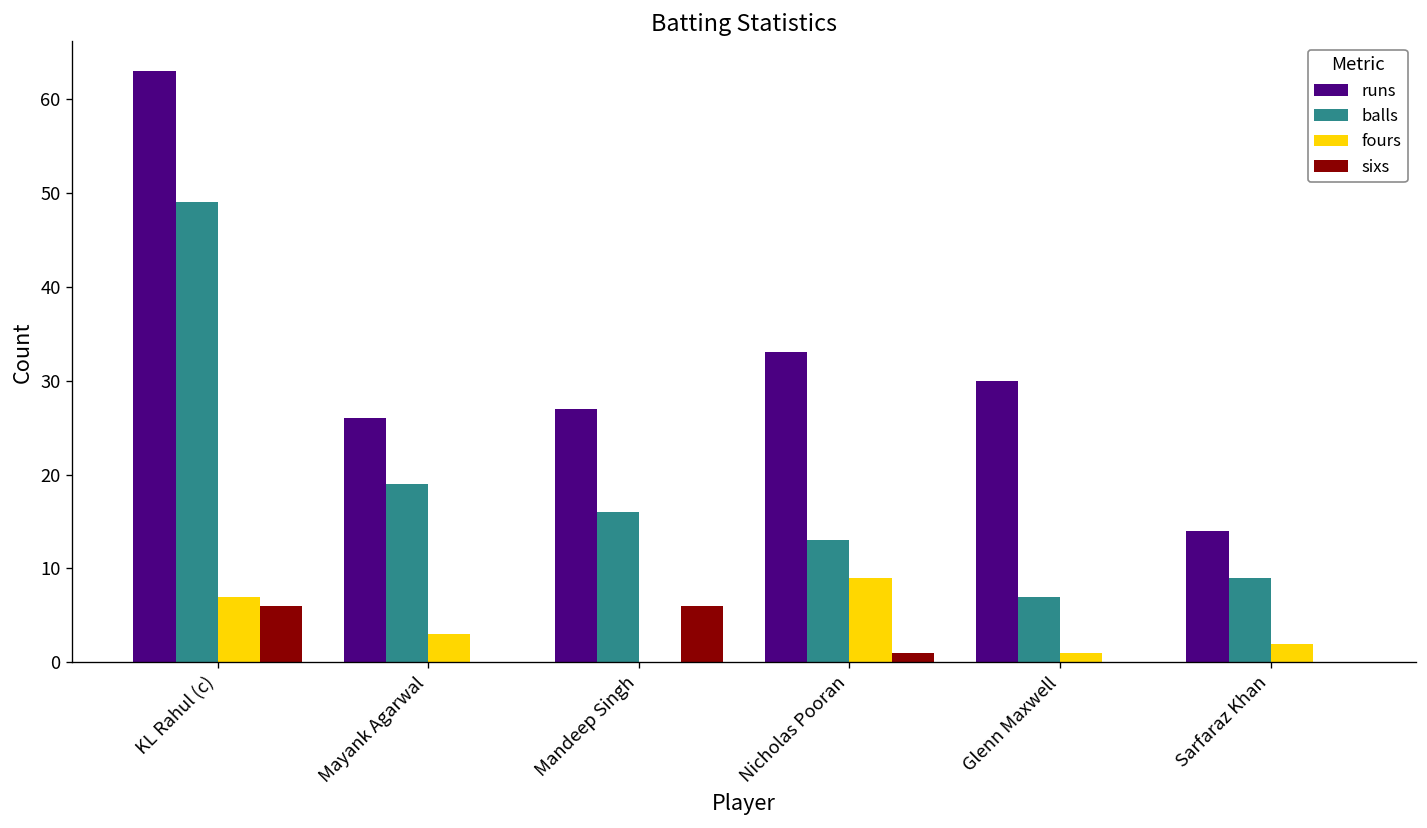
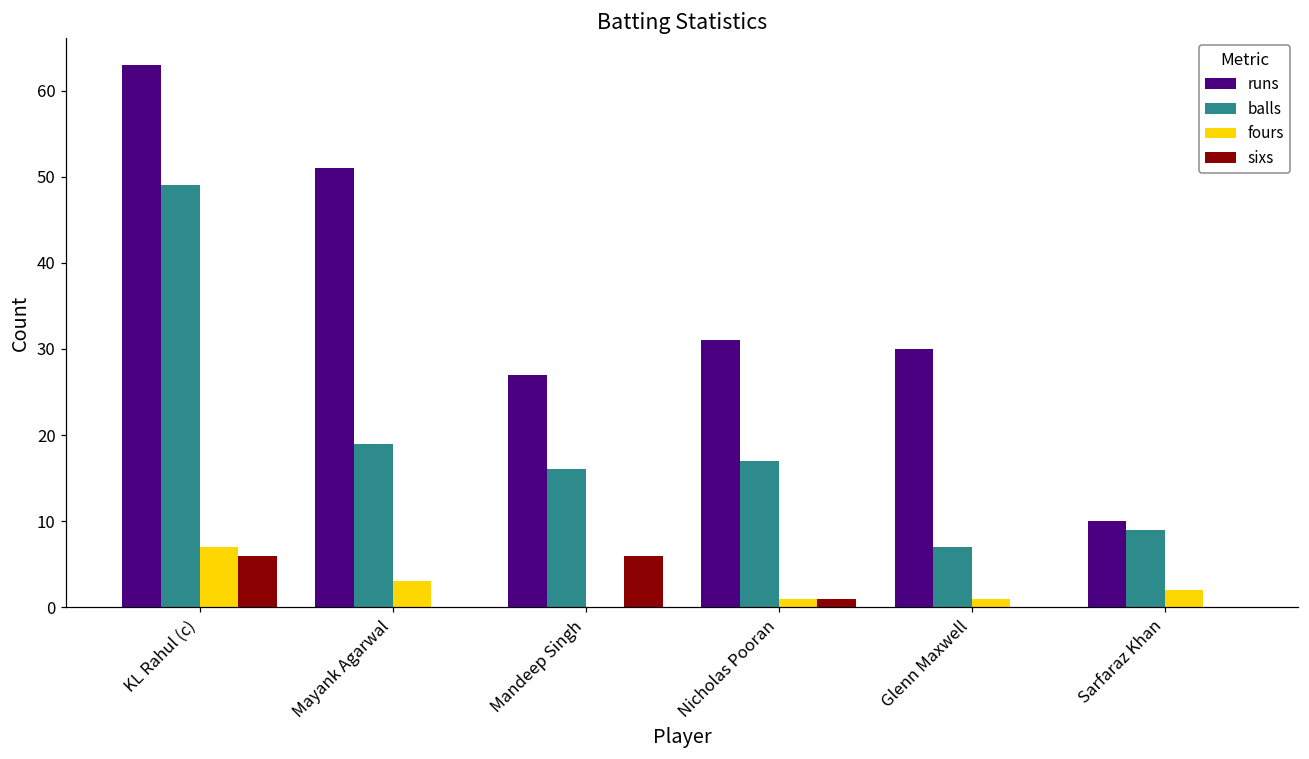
  {
    "runs": {
      "KL Rahul (c)": 63,
-     "Mayank Agarwal": 26,
+     "Mayank Agarwal": 51,
      "Mandeep Singh": 27,
-     "Nicholas Pooran": 33,
+     "Nicholas Pooran": 31,
      "Glenn Maxwell": 30,
-     "Sarfaraz Khan": 14
+     "Sarfaraz Khan": 10
    },
    "balls": {
      "KL Rahul (c)": 49,
      "Mayank Agarwal": 19,
      "Mandeep Singh": 16,
-     "Nicholas Pooran": 13,
+     "Nicholas Pooran": 17,
      "Glenn Maxwell": 7,
      "Sarfaraz Khan": 9
    },
    "fours": {
      "KL Rahul (c)": 7,
      "Mayank Agarwal": 3,
      "Mandeep Singh": 0,
-     "Nicholas Pooran": 9,
+     "Nicholas Pooran": 1,
      "Glenn Maxwell": 1,
      "Sarfaraz Khan": 2
    },
    "sixs": {
      "KL Rahul (c)": 6,
      "Mayank Agarwal": 0,
      "Mandeep Singh": 6,
      "Nicholas Pooran": 1,
      "Glenn Maxwell": 0,
      "Sarfaraz Khan": 0
    }
  }
